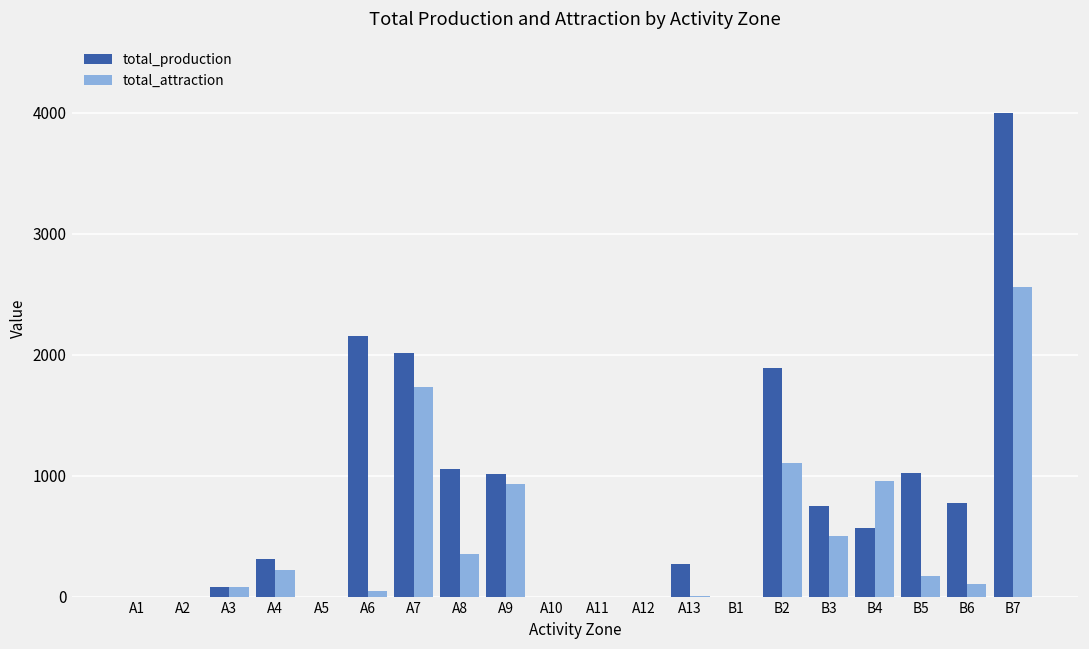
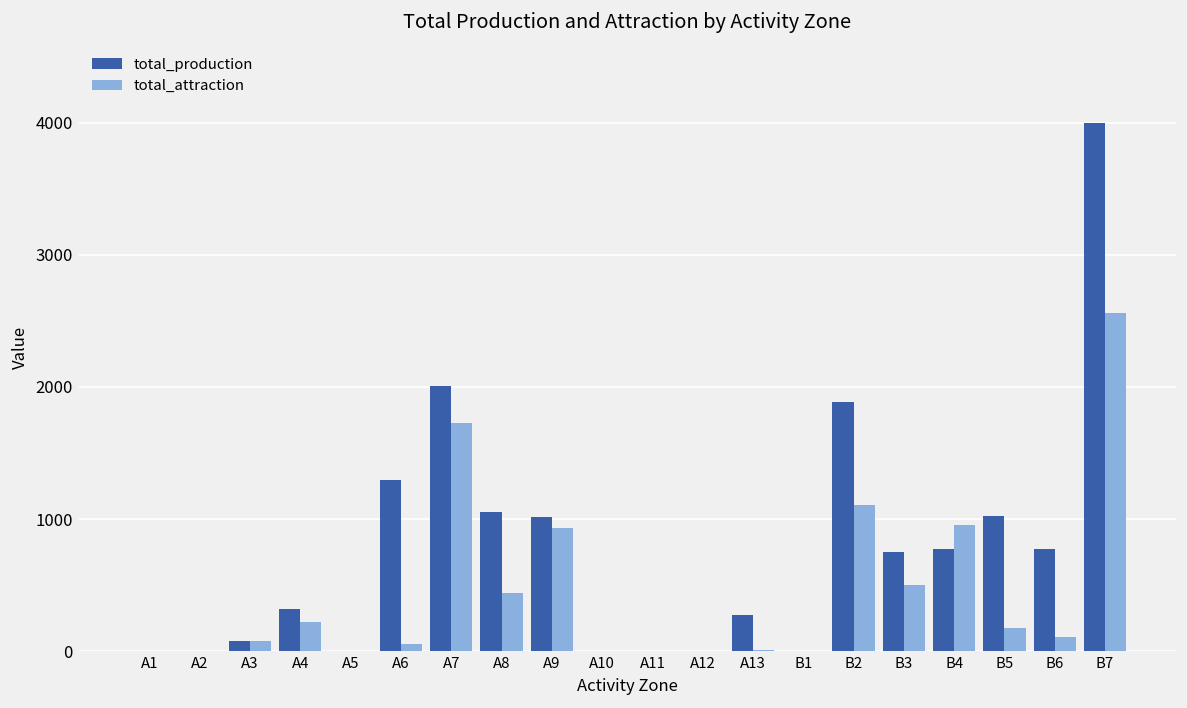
  {
    "total_production": {
      "A1": 0,
      "A2": 0,
      "A3": 80,
      "A4": 320,
      "A5": 0,
-     "A6": 2150,
+     "A6": 1300,
      "A7": 2010,
      "A8": 1050,
      "A9": 1010,
      "A10": 0,
      "A11": 0,
      "A12": 0,
      "A13": 270,
      "B1": 0,
      "B2": 1890,
      "B3": 750,
-     "B4": 570,
+     "B4": 770,
      "B5": 1020,
      "B6": 770,
      "B7": 3990
    },
    "total_attraction": {
      "A1": 0,
      "A2": 0,
      "A3": 80,
      "A4": 220,
      "A5": 0,
      "A6": 50,
      "A7": 1730,
-     "A8": 360,
+     "A8": 440,
      "A9": 930,
      "A10": 0,
      "A11": 0,
      "A12": 0,
      "B1": 0,
      "B2": 1110,
      "B3": 500,
      "B4": 950,
      "B5": 170,
      "B6": 110,
      "B7": 2560
    }
  }
